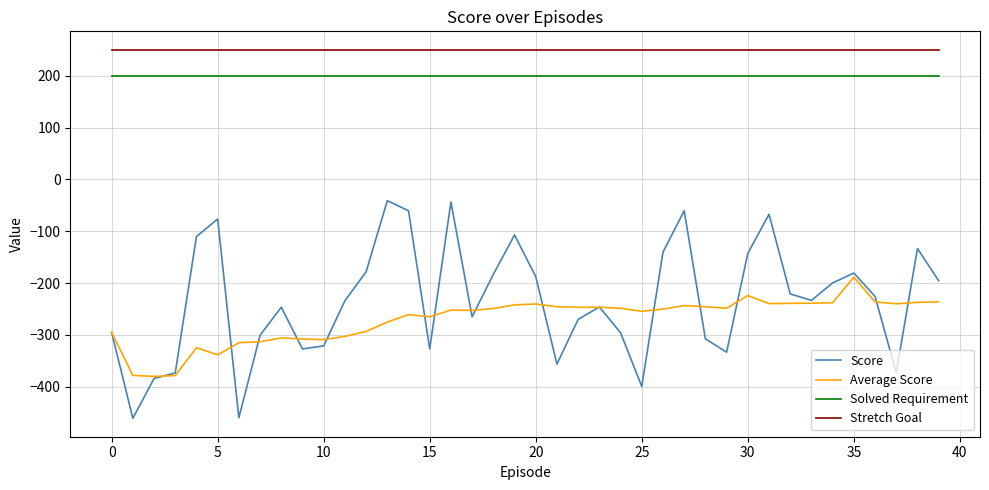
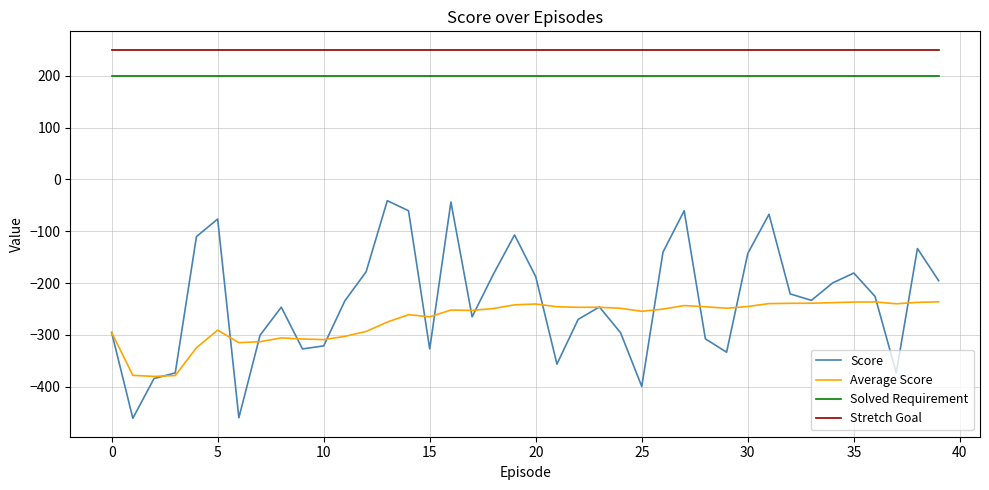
  {
    "Score": {
      "5": -80,
      "10": -320,
      "15": -330,
      "20": -190,
      "25": -400,
      "30": -140,
      "35": -180
    },
    "Average Score": {
-     "5": -340,
+     "5": -290,
      "10": -310,
      "15": -270,
      "20": -240,
      "25": -250,
-     "30": -220,
-     "35": -190
+     "30": -250,
+     "35": -240
    },
    "Solved Requirement": {
      "0": 200,
      "5": 200,
      "10": 200,
      "15": 200,
      "20": 200,
      "25": 200,
      "30": 200,
      "35": 200
    },
    "Stretch Goal": {
      "0": 250,
      "5": 250,
      "10": 250,
      "15": 250,
      "20": 250,
      "25": 250,
      "30": 250,
      "35": 250
    }
  }
